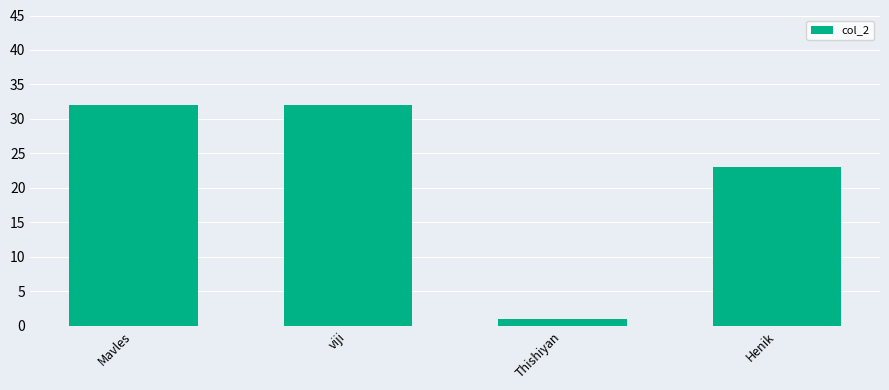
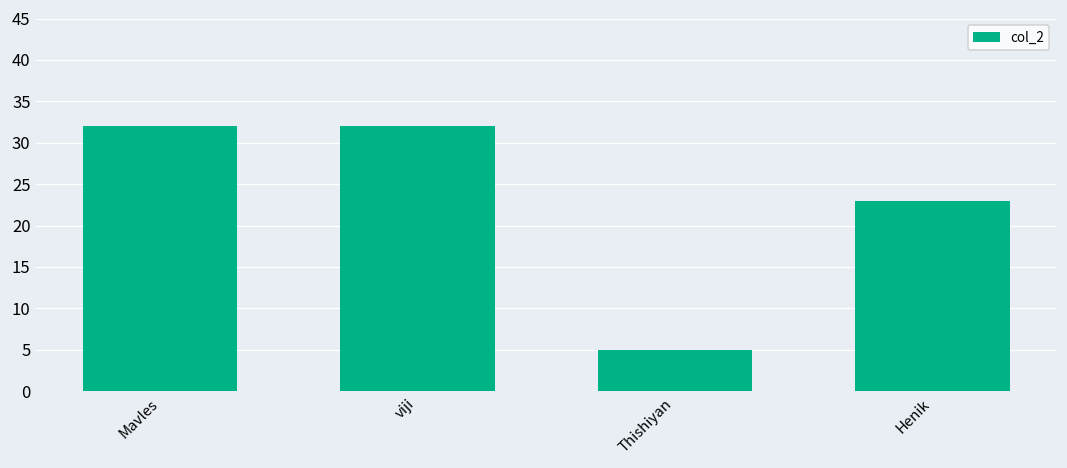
  {
    "Mavles": 32,
    "viji": 32,
-   "Thishiyan": 1,
+   "Thishiyan": 5,
    "Henik": 23
  }
